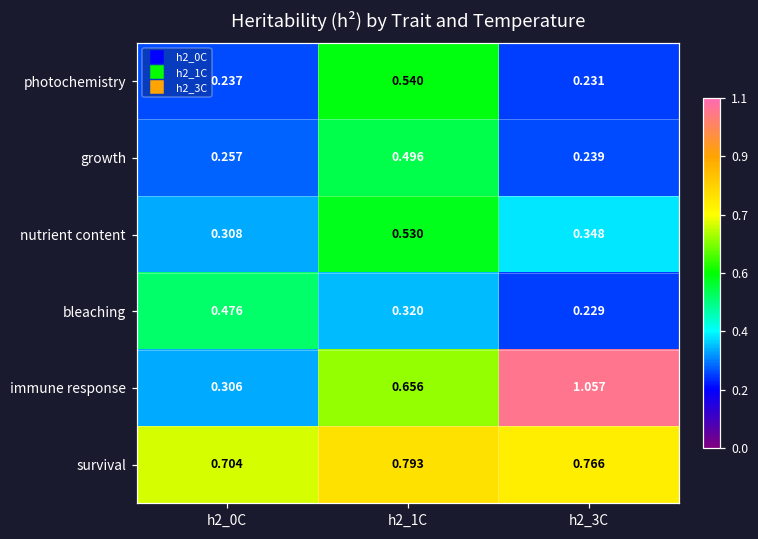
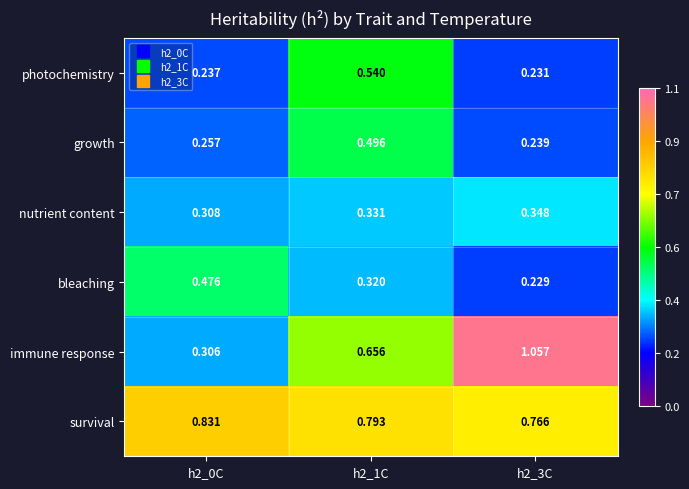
  {
    "photochemistry": {
      "h2_1C": 0.540,
      "h2_3C": 0.231
    },
    "growth": {
      "h2_0C": 0.257,
      "h2_1C": 0.496,
      "h2_3C": 0.239
    },
    "nutrient content": {
      "h2_0C": 0.308,
-     "h2_1C": 0.530,
+     "h2_1C": 0.331,
      "h2_3C": 0.348
    },
    "bleaching": {
      "h2_0C": 0.476,
      "h2_1C": 0.320,
      "h2_3C": 0.229
    },
    "immune response": {
      "h2_0C": 0.306,
      "h2_1C": 0.656,
      "h2_3C": 1.057
    },
    "survival": {
-     "h2_0C": 0.704,
+     "h2_0C": 0.831,
      "h2_1C": 0.793,
      "h2_3C": 0.766
    }
  }
